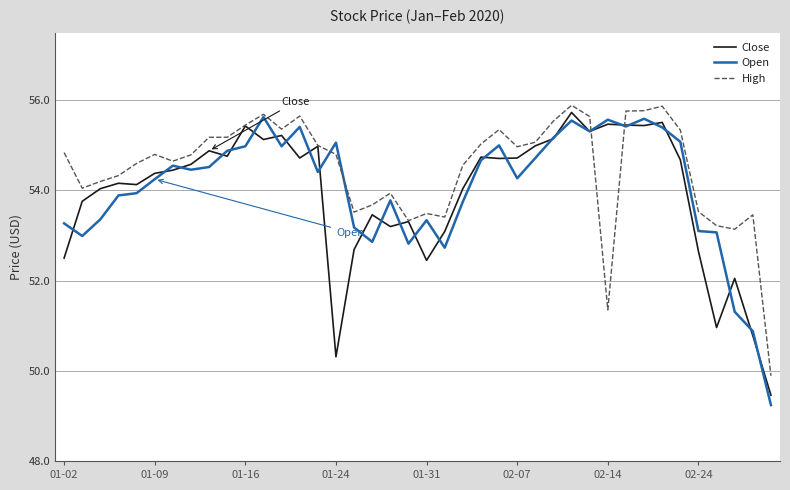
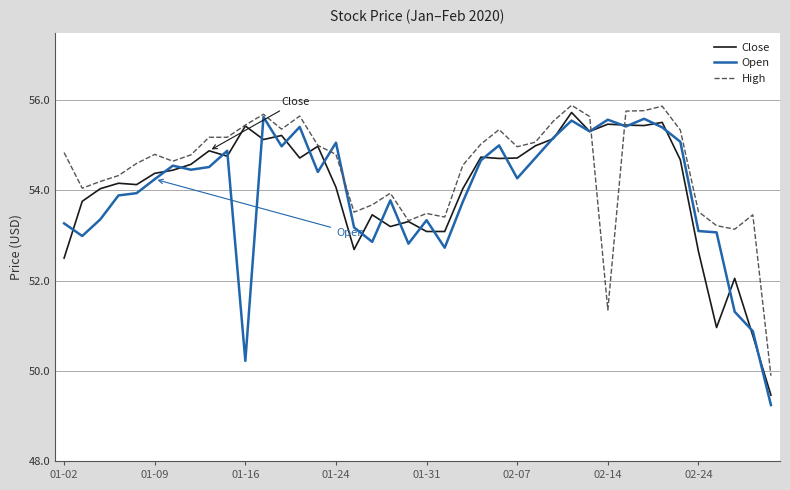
  {
    "Close": {
      "01-02": 52.5,
      "01-09": 54.4,
-     "01-24": 50.3,
-     "01-31": 52.5,
+     "01-24": 54.1,
+     "01-31": 53.1,
      "02-07": 54.7,
      "02-14": 55.5,
      "02-24": 52.7
    },
    "Open": {
      "01-02": 53.3,
      "01-09": 54.3,
-     "01-16": 55.0,
+     "01-16": 50.2,
      "01-24": 55.1,
      "01-31": 53.3,
      "02-07": 54.3,
      "02-14": 55.6,
      "02-24": 53.1
    },
    "High": {
      "01-02": 54.8,
      "01-09": 54.8,
      "01-24": 54.8,
      "01-31": 53.5,
      "02-07": 55.0,
      "02-14": 51.4,
      "02-24": 53.5
    }
  }
